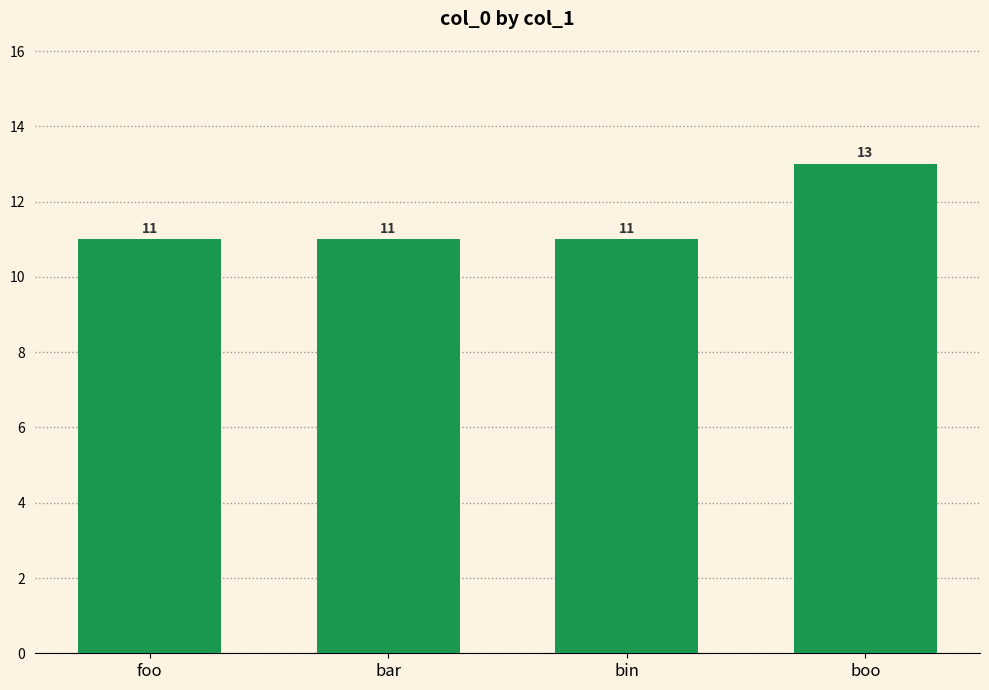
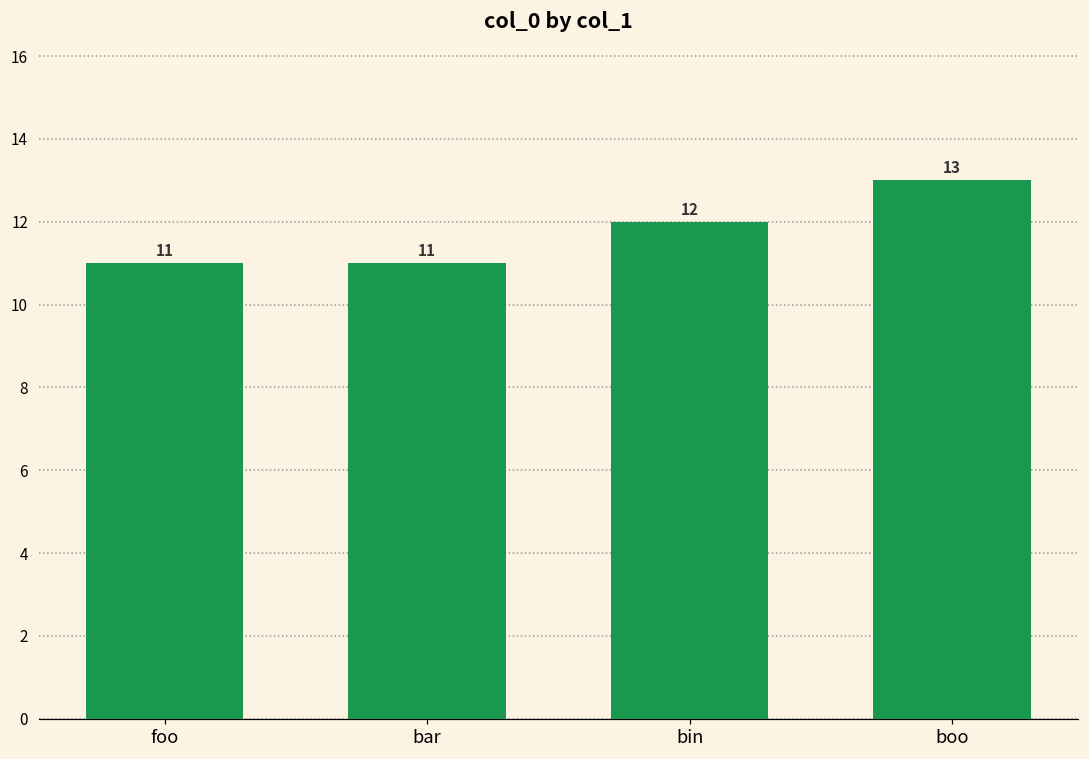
  {
    "foo": 11,
    "bar": 11,
-   "bin": 11,
+   "bin": 12,
    "boo": 13
  }
